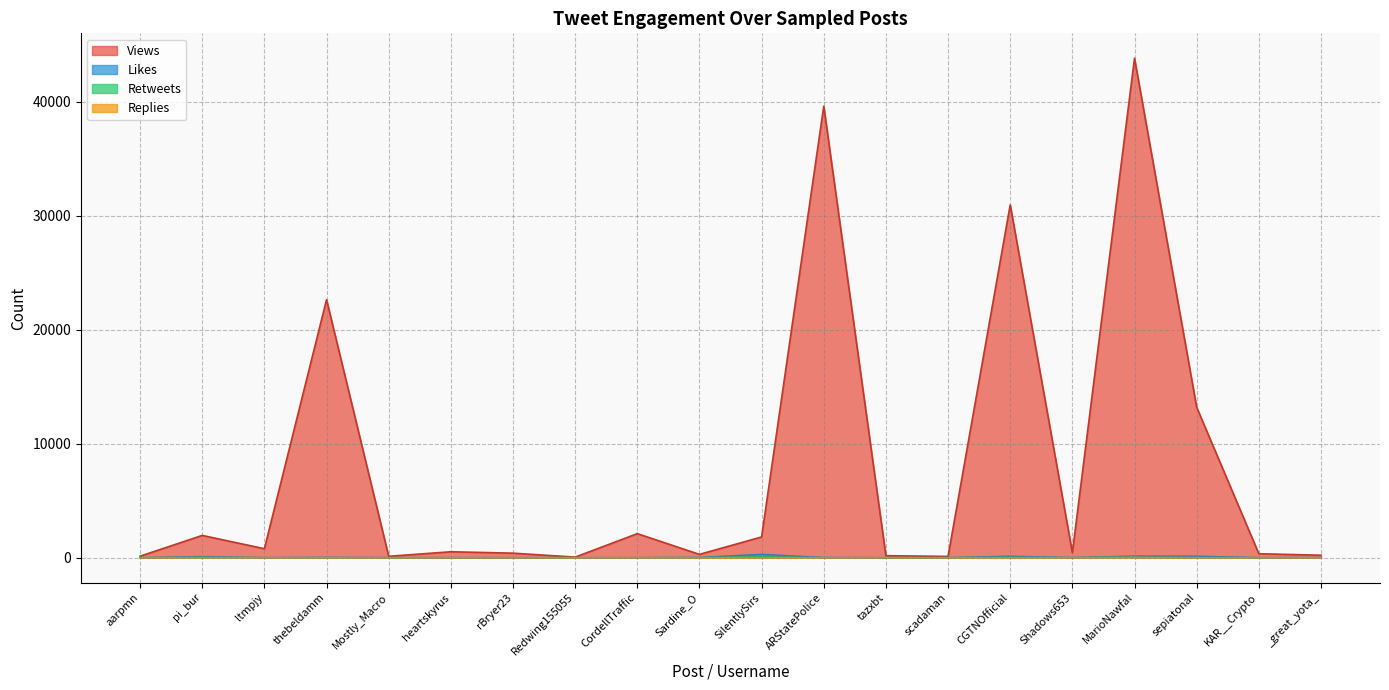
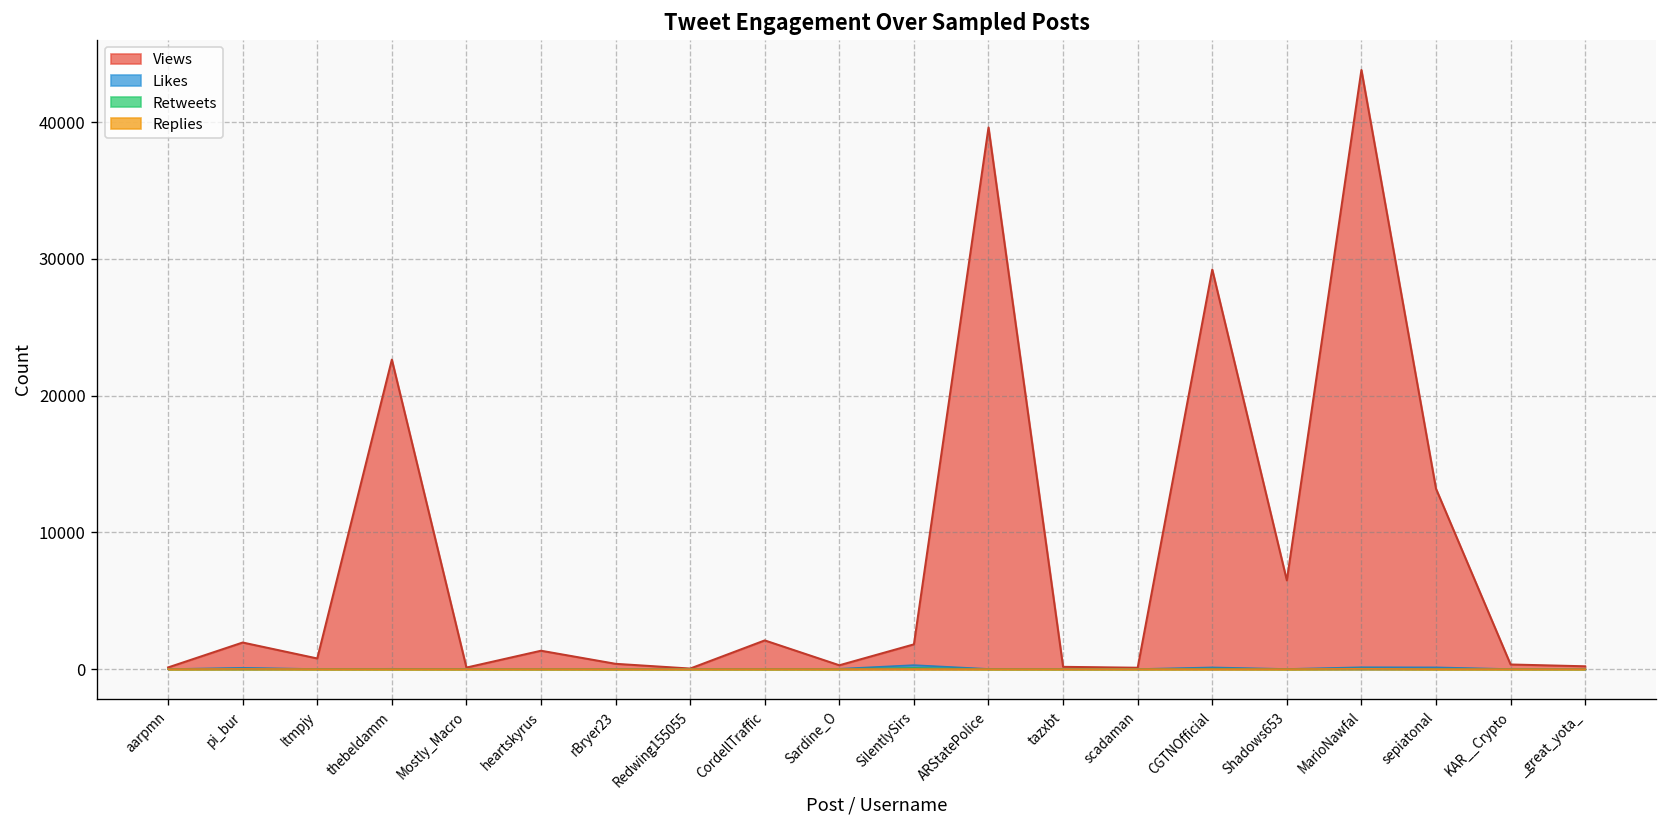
  {
    "Views": {
      "pi_bur": 1900,
      "ltmpjy": 800,
      "thebeldamm": 22600,
-     "heartskyrus": 500,
+     "heartskyrus": 1300,
      "rBryer23": 400,
      "CordellTraffic": 2100,
      "Sardine_O": 300,
      "SilentlySirs": 1800,
      "ARStatePolice": 39600,
-     "CGTNOfficial": 30900,
-     "Shadows653": 400,
+     "CGTNOfficial": 29200,
+     "Shadows653": 6500,
      "MarioNawfal": 43800,
      "sepiatonal": 13200,
      "KAR__Crypto": 300
    }
  }
